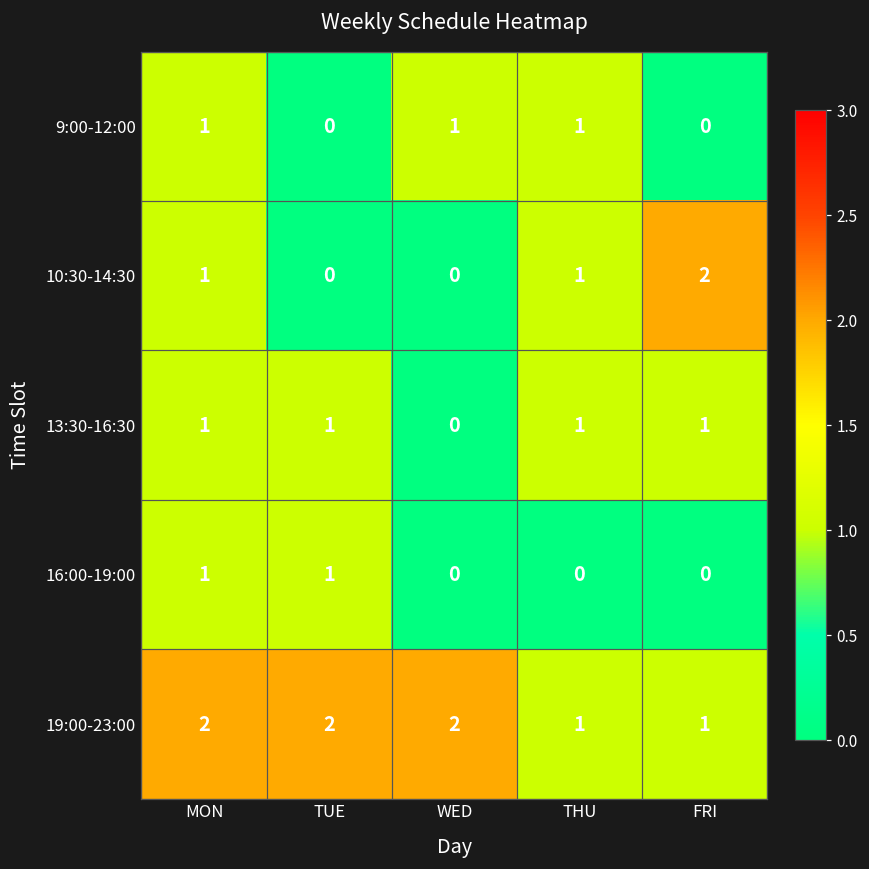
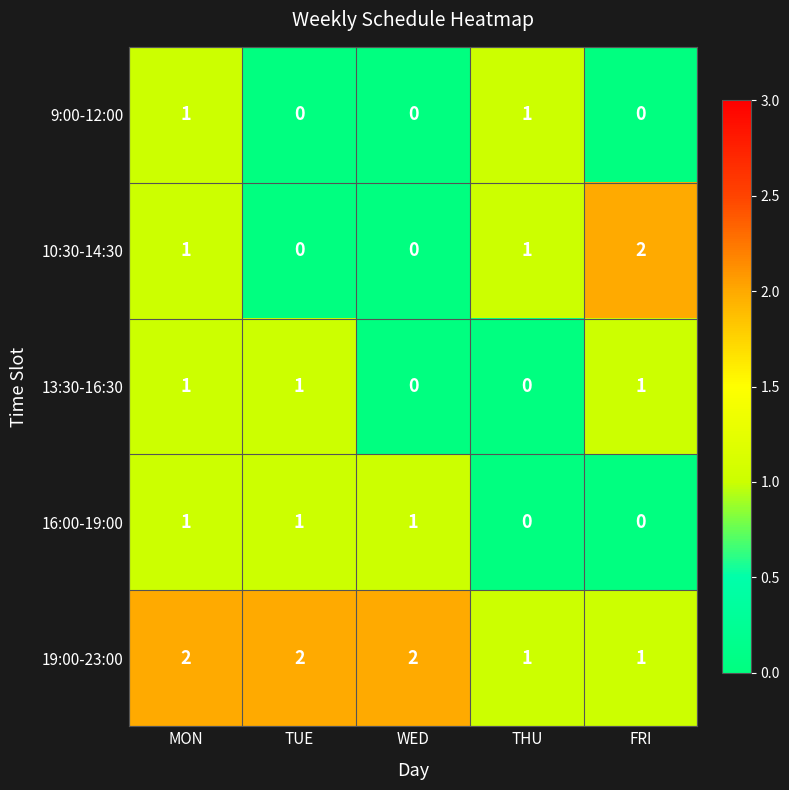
  {
    "9:00-12:00": {
      "MON": 1,
      "TUE": 0,
-     "WED": 1,
+     "WED": 0,
      "THU": 1,
      "FRI": 0
    },
    "10:30-14:30": {
      "MON": 1,
      "TUE": 0,
      "WED": 0,
      "THU": 1,
      "FRI": 2
    },
    "13:30-16:30": {
      "MON": 1,
      "TUE": 1,
      "WED": 0,
-     "THU": 1,
+     "THU": 0,
      "FRI": 1
    },
    "16:00-19:00": {
      "MON": 1,
      "TUE": 1,
-     "WED": 0,
+     "WED": 1,
      "THU": 0,
      "FRI": 0
    },
    "19:00-23:00": {
      "MON": 2,
      "TUE": 2,
      "WED": 2,
      "THU": 1,
      "FRI": 1
    }
  }
